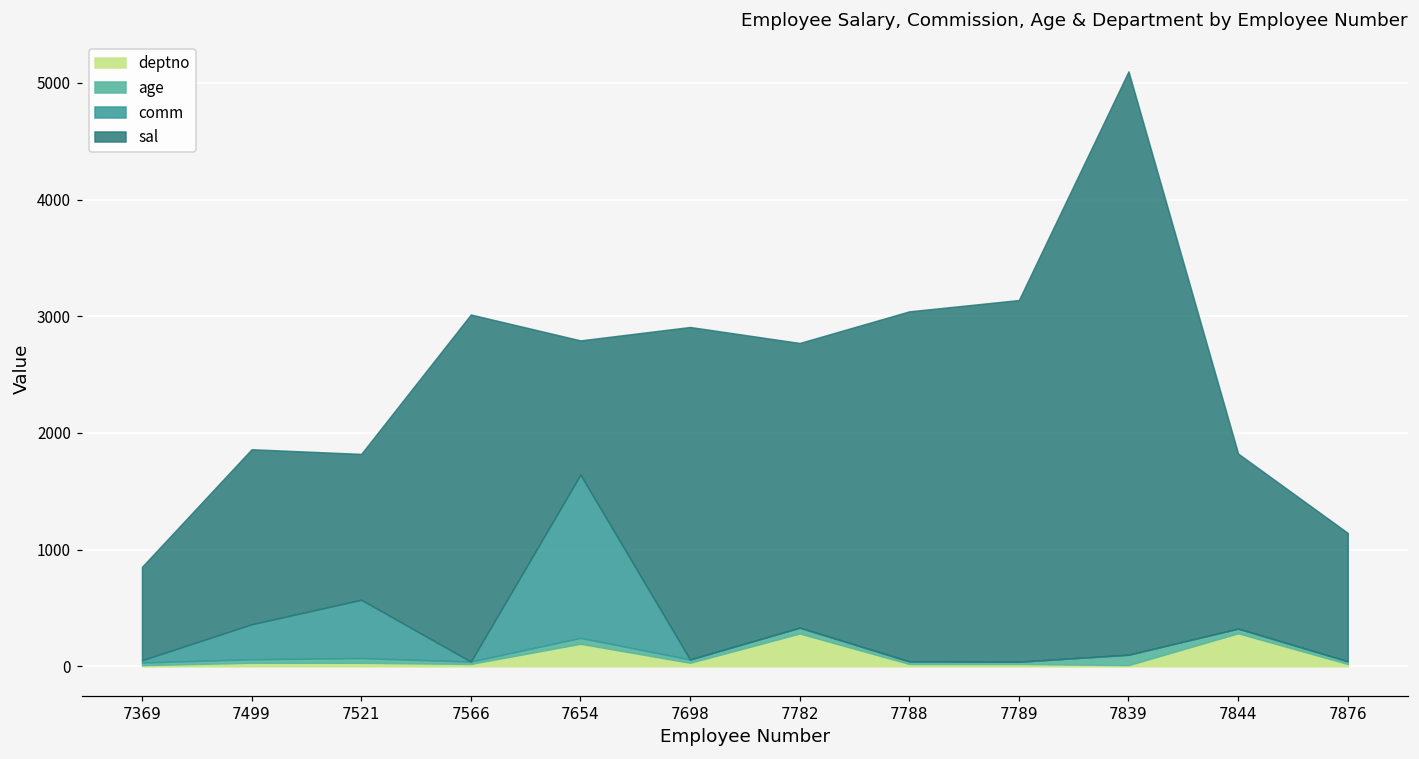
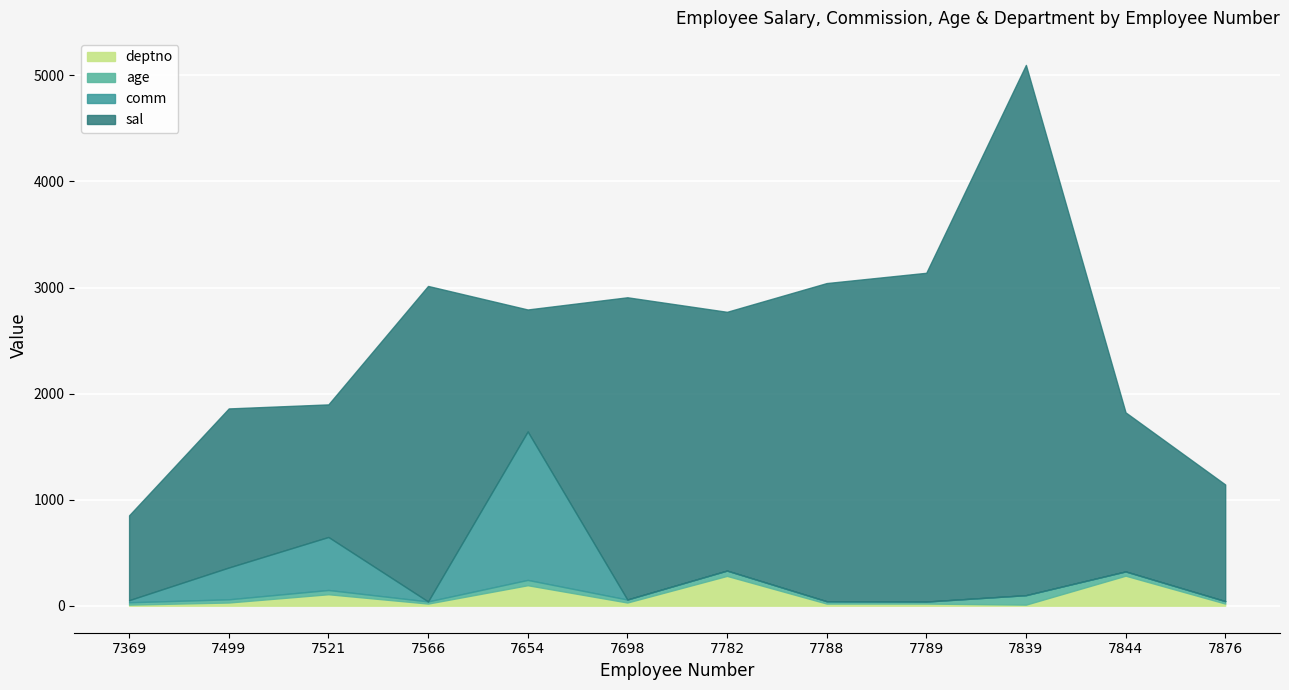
  {
    "deptno": {
      "7499": 30,
-     "7521": 30,
+     "7521": 110,
      "7654": 190,
      "7698": 30,
      "7782": 280,
      "7844": 280
    }
  }
